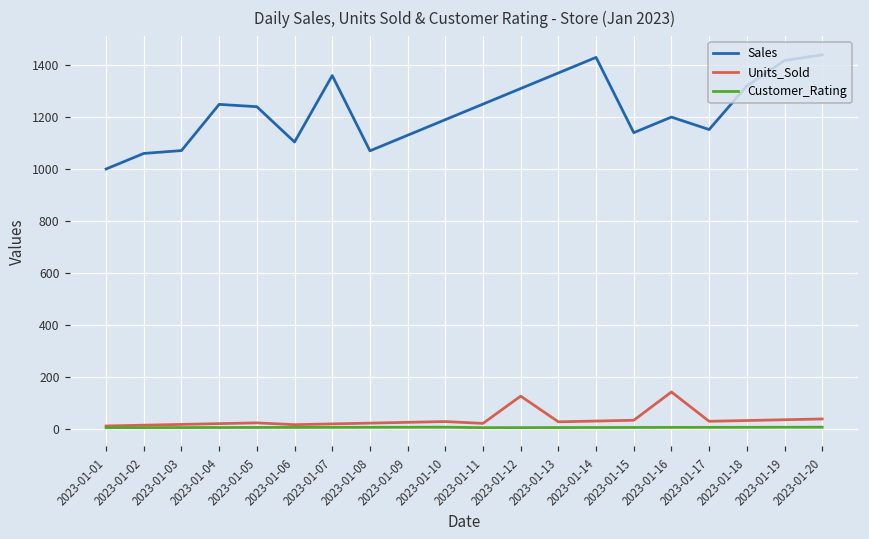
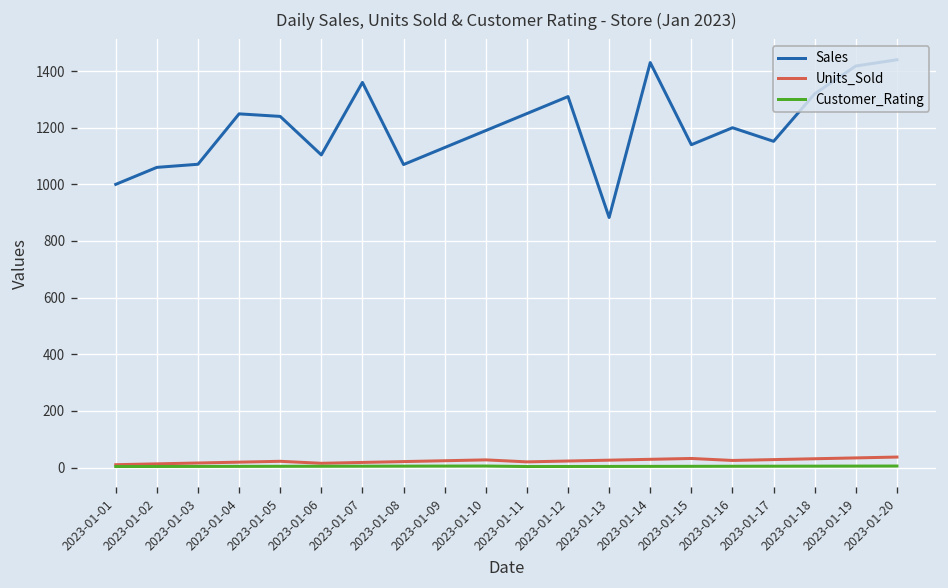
  {
    "Sales": {
      "2023-01-01": 1000,
      "2023-01-02": 1060,
      "2023-01-03": 1070,
      "2023-01-04": 1250,
      "2023-01-05": 1240,
      "2023-01-06": 1100,
      "2023-01-07": 1360,
      "2023-01-08": 1070,
      "2023-01-09": 1130,
      "2023-01-10": 1190,
      "2023-01-11": 1250,
      "2023-01-12": 1310,
-     "2023-01-13": 1370,
+     "2023-01-13": 880,
      "2023-01-14": 1430,
      "2023-01-15": 1140,
      "2023-01-16": 1200,
      "2023-01-17": 1150
    },
    "Units_Sold": {
      "2023-01-03": 20,
      "2023-01-04": 20,
      "2023-01-05": 20,
      "2023-01-07": 20,
      "2023-01-08": 20,
      "2023-01-09": 20,
      "2023-01-10": 30,
      "2023-01-11": 20,
-     "2023-01-12": 130,
+     "2023-01-12": 20,
      "2023-01-13": 30,
      "2023-01-14": 30,
      "2023-01-15": 30,
-     "2023-01-16": 140,
+     "2023-01-16": 30,
      "2023-01-17": 30,
      "2023-01-18": 30,
      "2023-01-19": 30,
      "2023-01-20": 40
    },
    "Customer_Rating": {
      "2023-01-03": 0,
      "2023-01-04": 0,
      "2023-01-05": 0,
      "2023-01-07": 0,
      "2023-01-08": 0,
      "2023-01-09": 10,
      "2023-01-10": 10,
      "2023-01-11": 0,
      "2023-01-12": 0,
      "2023-01-13": 0,
      "2023-01-14": 0,
      "2023-01-15": 0,
      "2023-01-16": 0,
      "2023-01-17": 0,
      "2023-01-18": 0,
      "2023-01-19": 10,
      "2023-01-20": 10
    }
  }
